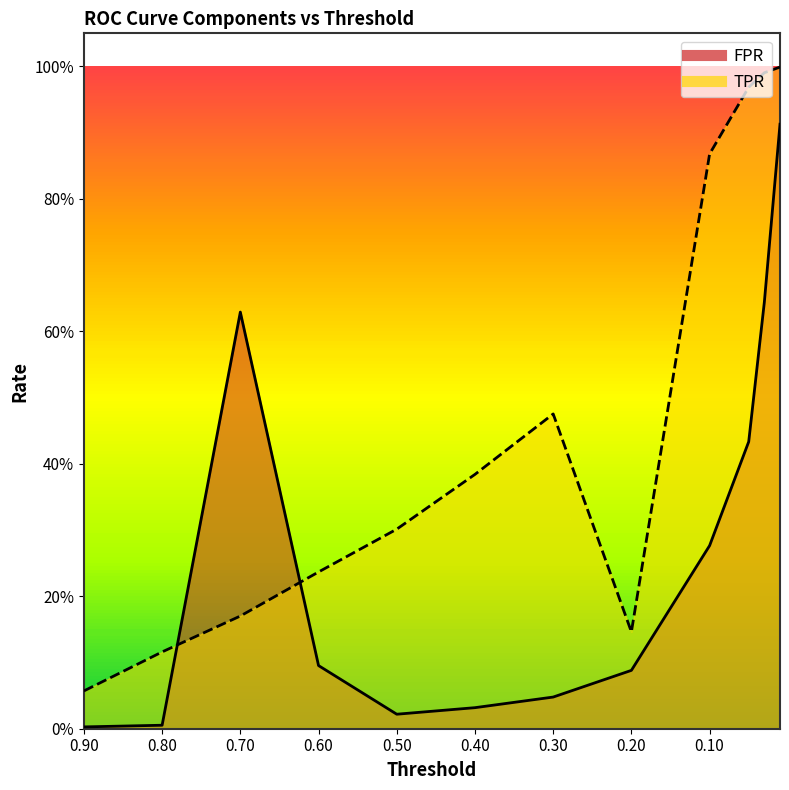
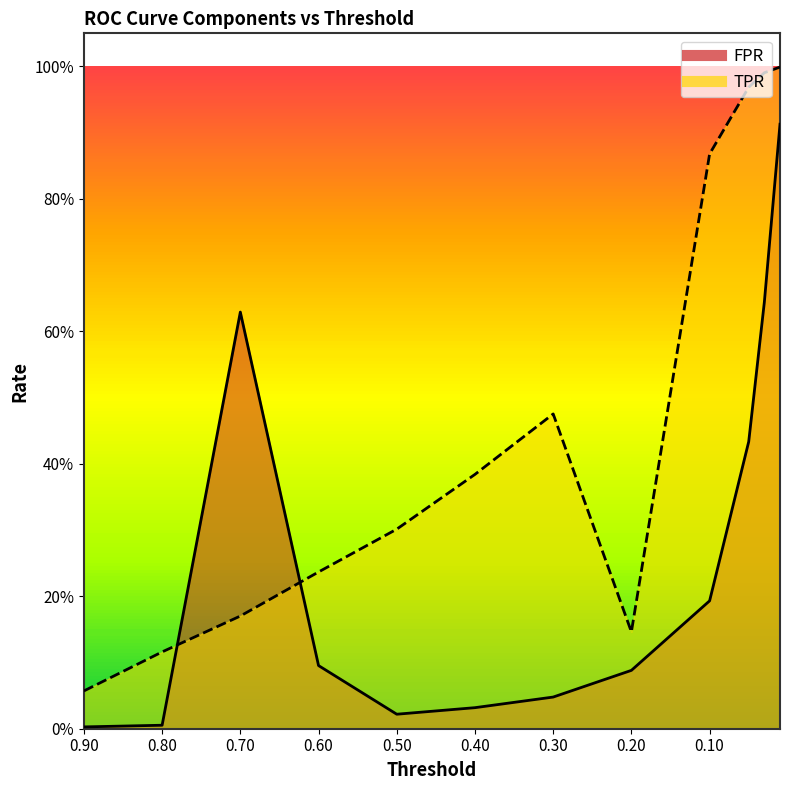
  {
    "FPR": {
      "0.90": "0%",
      "0.80": "1%",
      "0.70": "63%",
      "0.60": "10%",
      "0.50": "2%",
      "0.40": "3%",
      "0.30": "5%",
      "0.20": "9%",
-     "0.10": "28%"
+     "0.10": "19%"
    },
    "TPR": {
      "0.90": "6%",
      "0.80": "12%",
      "0.70": "17%",
      "0.60": "24%",
      "0.50": "30%",
      "0.40": "38%",
      "0.30": "48%",
      "0.20": "15%",
      "0.10": "87%"
    }
  }
